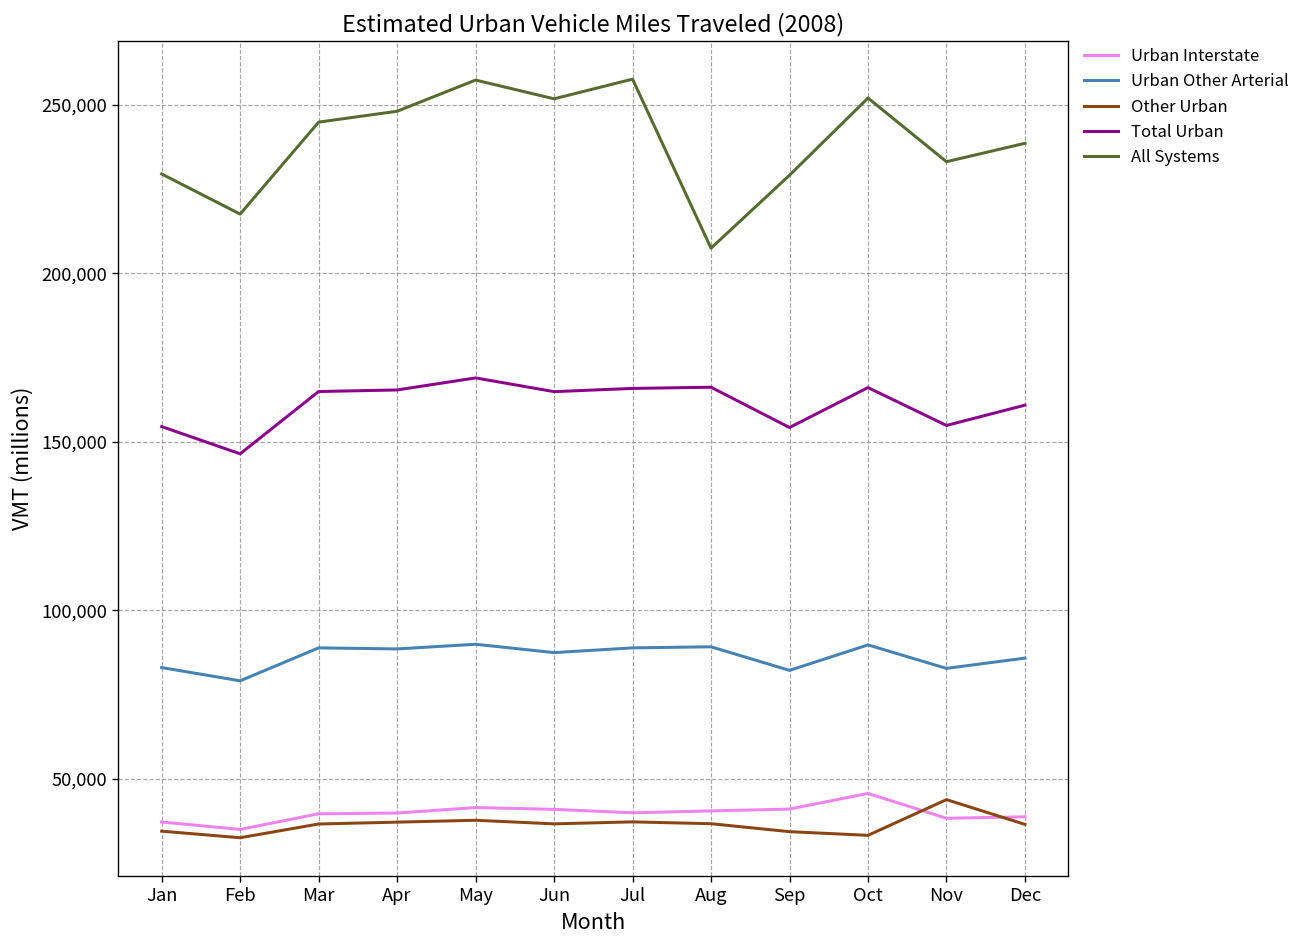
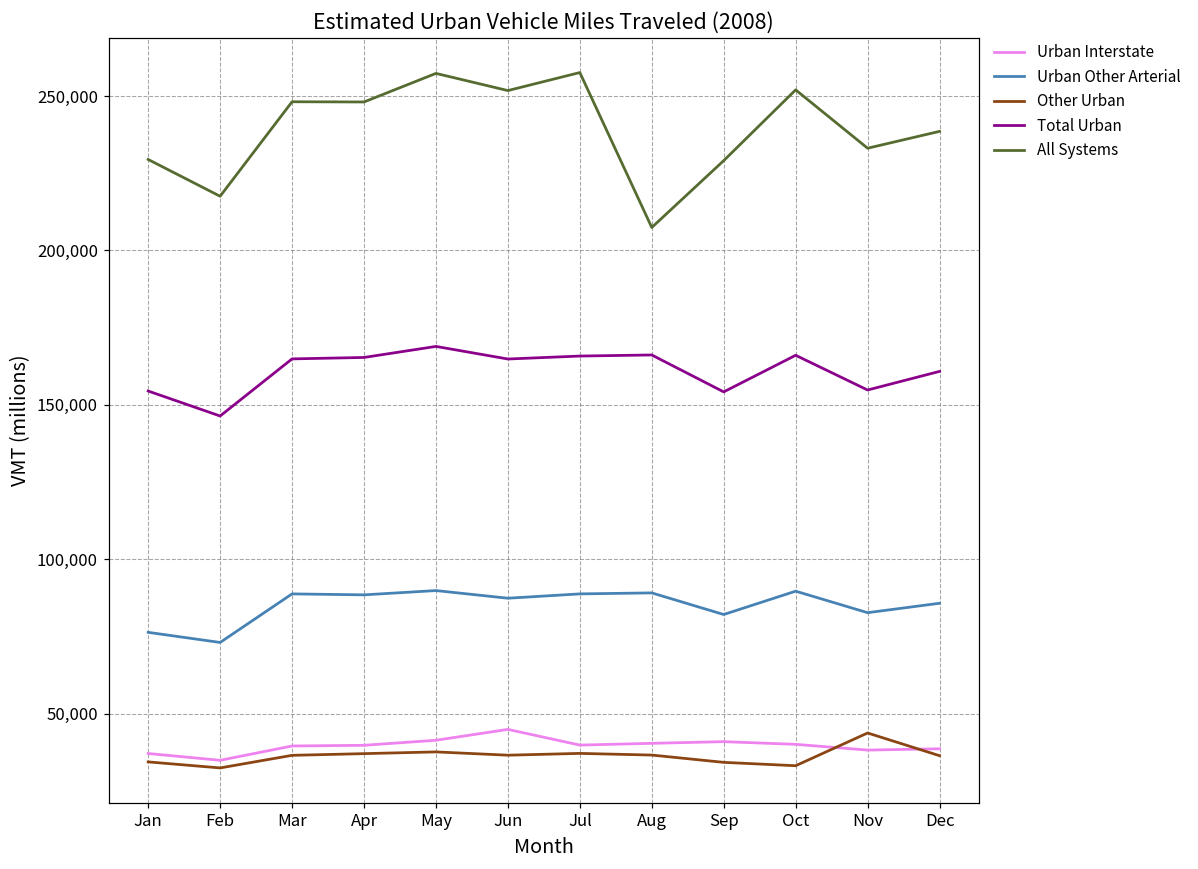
  {
    "Urban Interstate": {
      "Jan": "37,000",
      "Feb": "35,000",
      "Mar": "40,000",
      "Apr": "40,000",
      "May": "41,000",
-     "Jun": "41,000",
+     "Jun": "45,000",
      "Jul": "40,000",
      "Aug": "40,000",
      "Sep": "41,000",
-     "Oct": "46,000",
+     "Oct": "40,000",
      "Nov": "38,000",
      "Dec": "39,000"
    },
    "Urban Other Arterial": {
-     "Jan": "83,000",
-     "Feb": "79,000",
+     "Jan": "76,000",
+     "Feb": "73,000",
      "Mar": "89,000",
      "Apr": "88,000",
      "May": "90,000",
      "Jun": "87,000",
      "Jul": "89,000",
      "Aug": "89,000",
      "Sep": "82,000",
      "Oct": "90,000",
      "Nov": "83,000",
      "Dec": "86,000"
    },
    "Other Urban": {
      "Jan": "34,000",
      "Feb": "32,000",
      "Mar": "37,000",
      "Apr": "37,000",
      "May": "38,000",
      "Jun": "37,000",
      "Jul": "37,000",
      "Aug": "37,000",
      "Sep": "34,000",
      "Oct": "33,000",
      "Nov": "44,000",
      "Dec": "36,000"
    },
    "Total Urban": {
      "Jan": "154,000",
      "Feb": "146,000",
      "Mar": "165,000",
      "Apr": "165,000",
      "May": "169,000",
      "Jun": "165,000",
      "Jul": "166,000",
      "Aug": "166,000",
      "Sep": "154,000",
      "Oct": "166,000",
      "Nov": "155,000",
      "Dec": "161,000"
    },
    "All Systems": {
      "Jan": "229,000",
      "Feb": "218,000",
-     "Mar": "245,000",
+     "Mar": "248,000",
      "Apr": "248,000",
      "May": "257,000",
      "Jun": "252,000",
      "Jul": "258,000",
      "Aug": "207,000",
      "Sep": "229,000",
      "Oct": "252,000",
      "Nov": "233,000",
      "Dec": "239,000"
    }
  }
